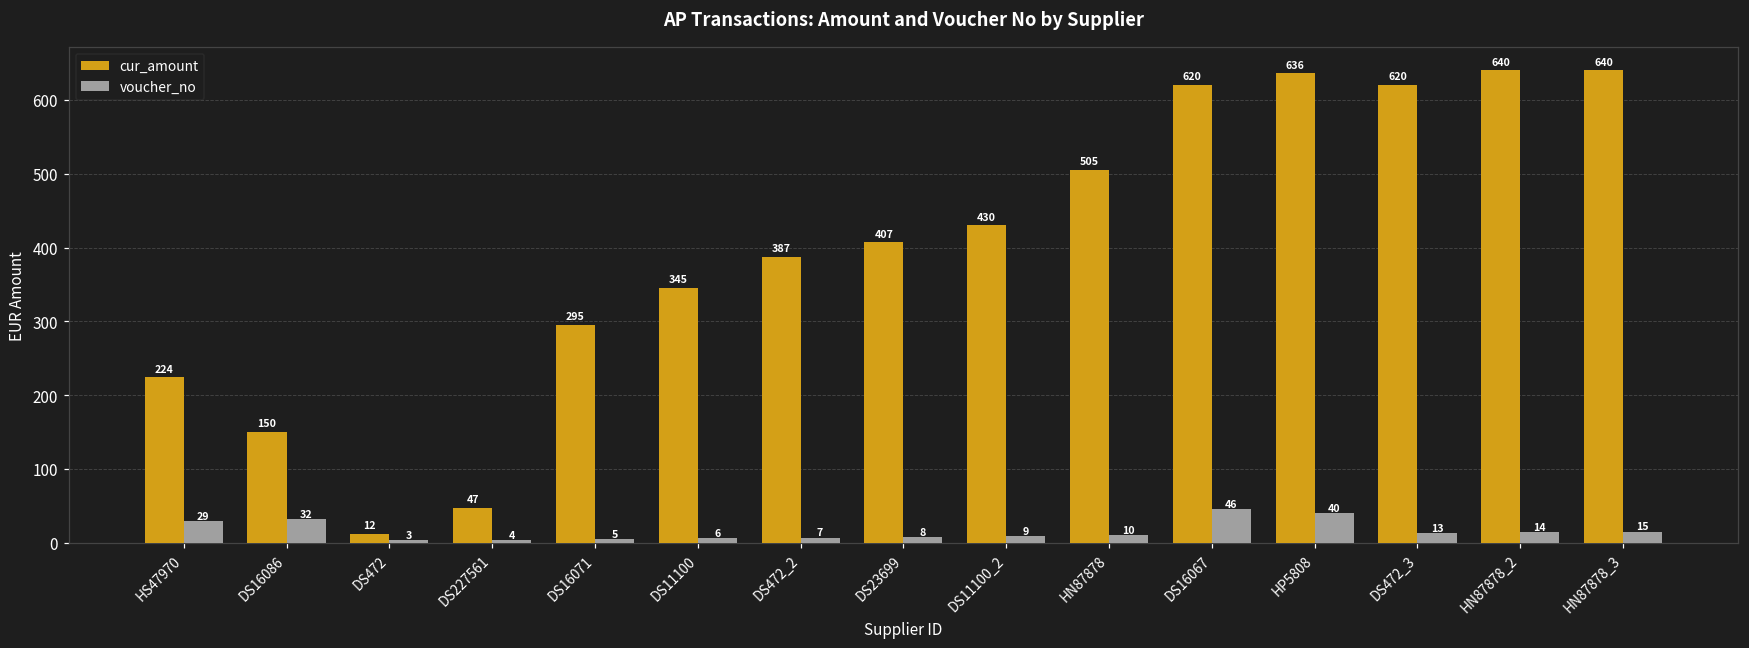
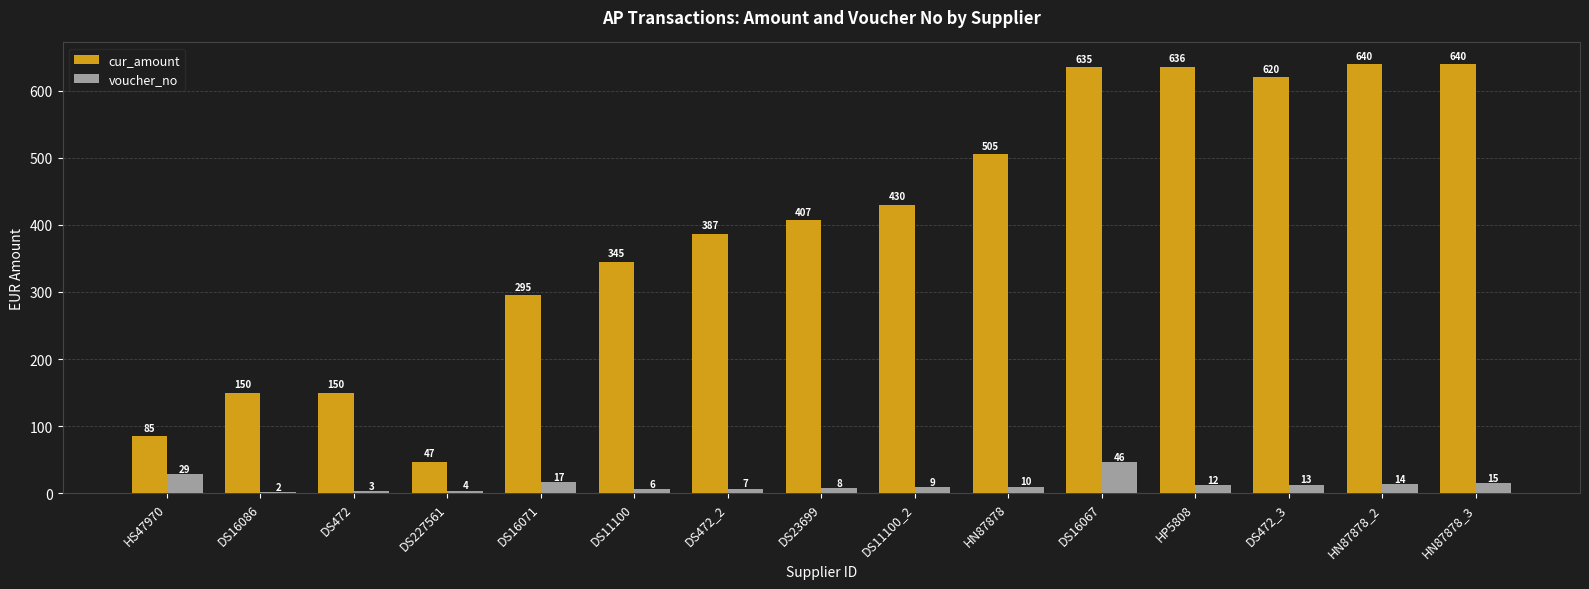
  {
    "cur_amount": {
-     "HS47970": 224,
+     "HS47970": 85,
      "DS16086": 150,
-     "DS472": 12,
+     "DS472": 150,
      "DS227561": 47,
      "DS16071": 295,
      "DS11100": 345,
      "DS472_2": 387,
      "DS23699": 407,
      "DS11100_2": 430,
      "HN87878": 505,
-     "DS16067": 620,
+     "DS16067": 635,
      "HP5808": 636,
      "DS472_3": 620,
      "HN87878_2": 640,
      "HN87878_3": 640
    },
    "voucher_no": {
      "HS47970": 29,
-     "DS16086": 32,
+     "DS16086": 2,
      "DS472": 3,
      "DS227561": 4,
-     "DS16071": 5,
+     "DS16071": 17,
      "DS11100": 6,
      "DS472_2": 7,
      "DS23699": 8,
      "DS11100_2": 9,
      "HN87878": 10,
      "DS16067": 46,
-     "HP5808": 40,
+     "HP5808": 12,
      "DS472_3": 13,
      "HN87878_2": 14,
      "HN87878_3": 15
    }
  }
